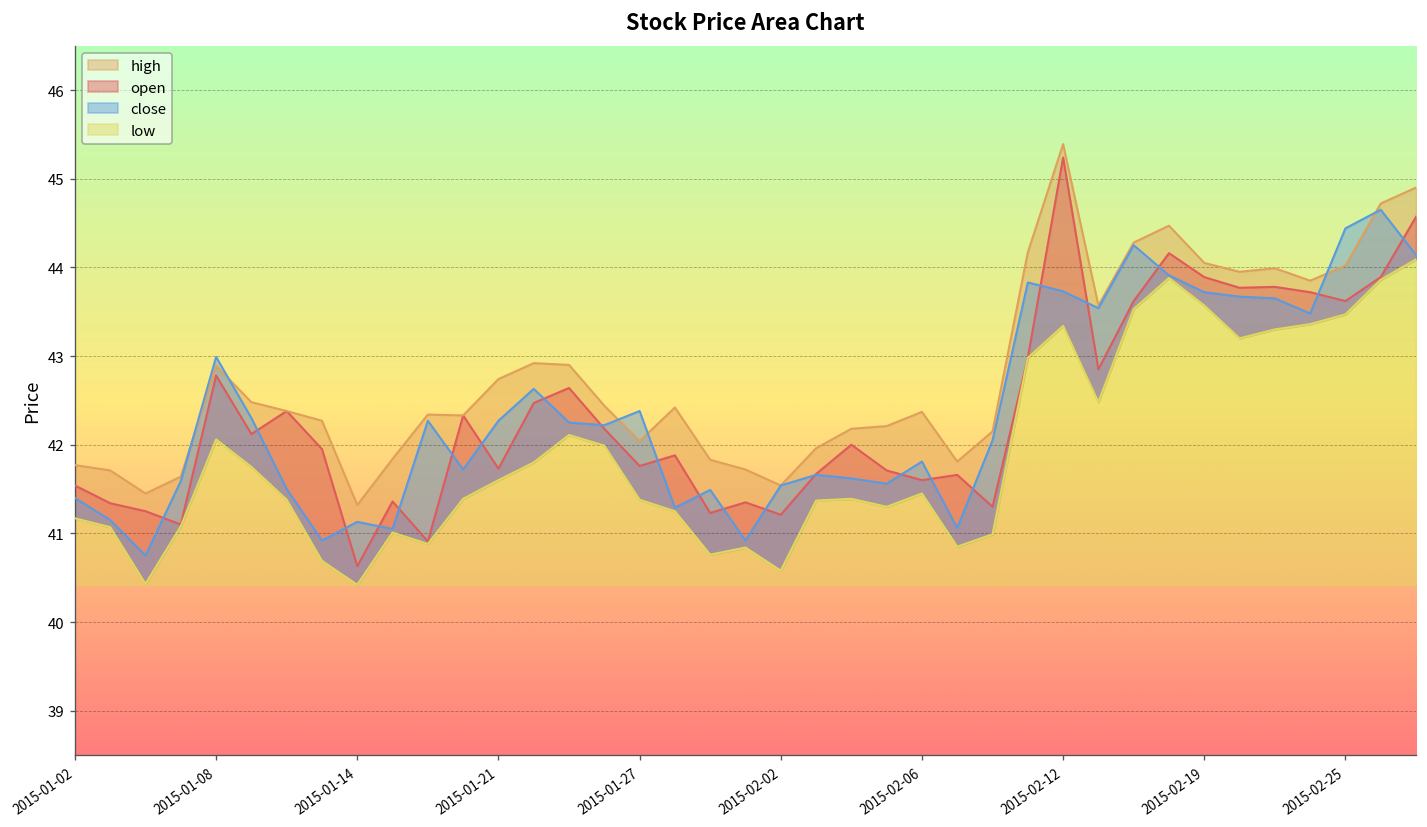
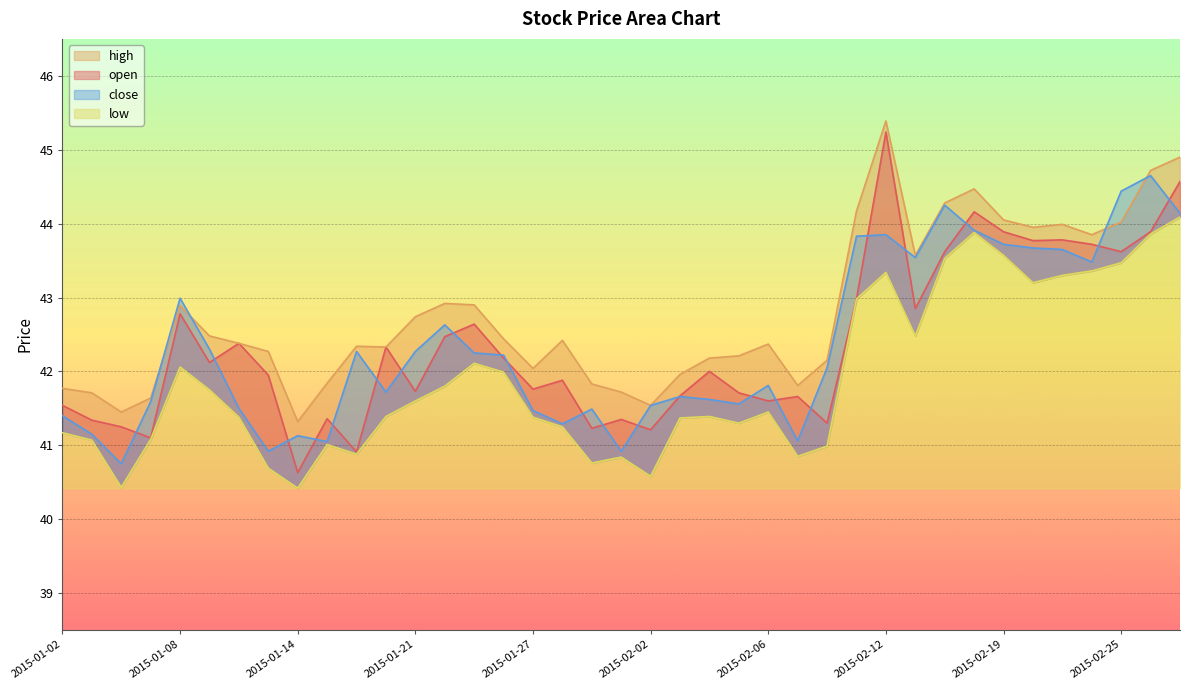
  {
    "close": {
      "2015-01-02": 41.4,
      "2015-01-08": 43.0,
      "2015-01-14": 41.1,
      "2015-01-21": 42.3,
-     "2015-01-27": 42.4,
+     "2015-01-27": 41.5,
      "2015-02-06": 41.8,
-     "2015-02-12": 43.7,
+     "2015-02-12": 43.9,
      "2015-02-19": 43.7,
      "2015-02-25": 44.4
    }
  }
